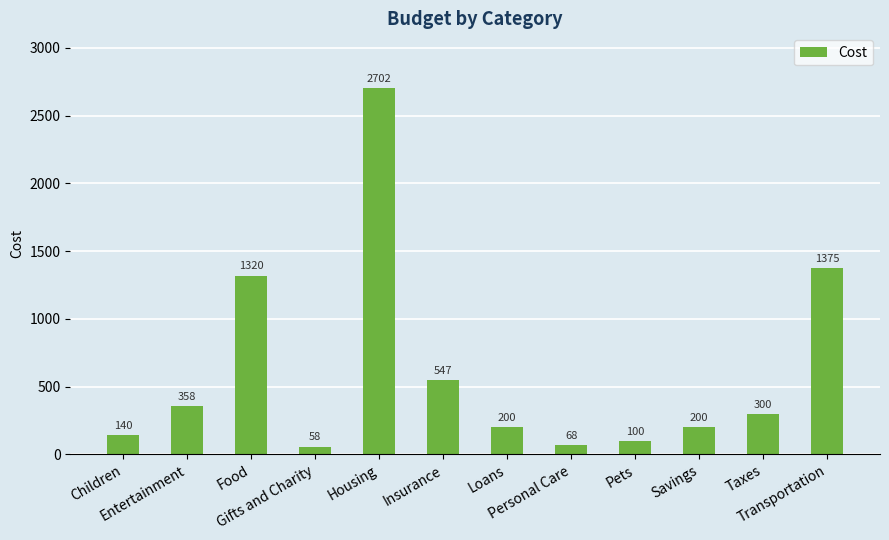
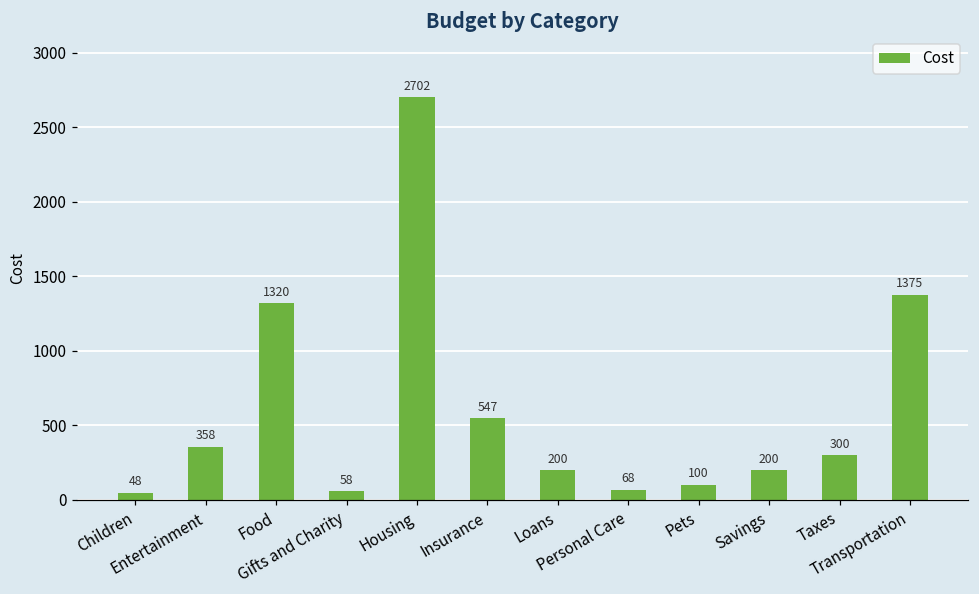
  {
-   "Children": 140,
+   "Children": 48,
    "Entertainment": 358,
    "Food": 1320,
    "Gifts and Charity": 58,
    "Housing": 2702,
    "Insurance": 547,
    "Loans": 200,
    "Personal Care": 68,
    "Pets": 100,
    "Savings": 200,
    "Taxes": 300,
    "Transportation": 1375
  }
